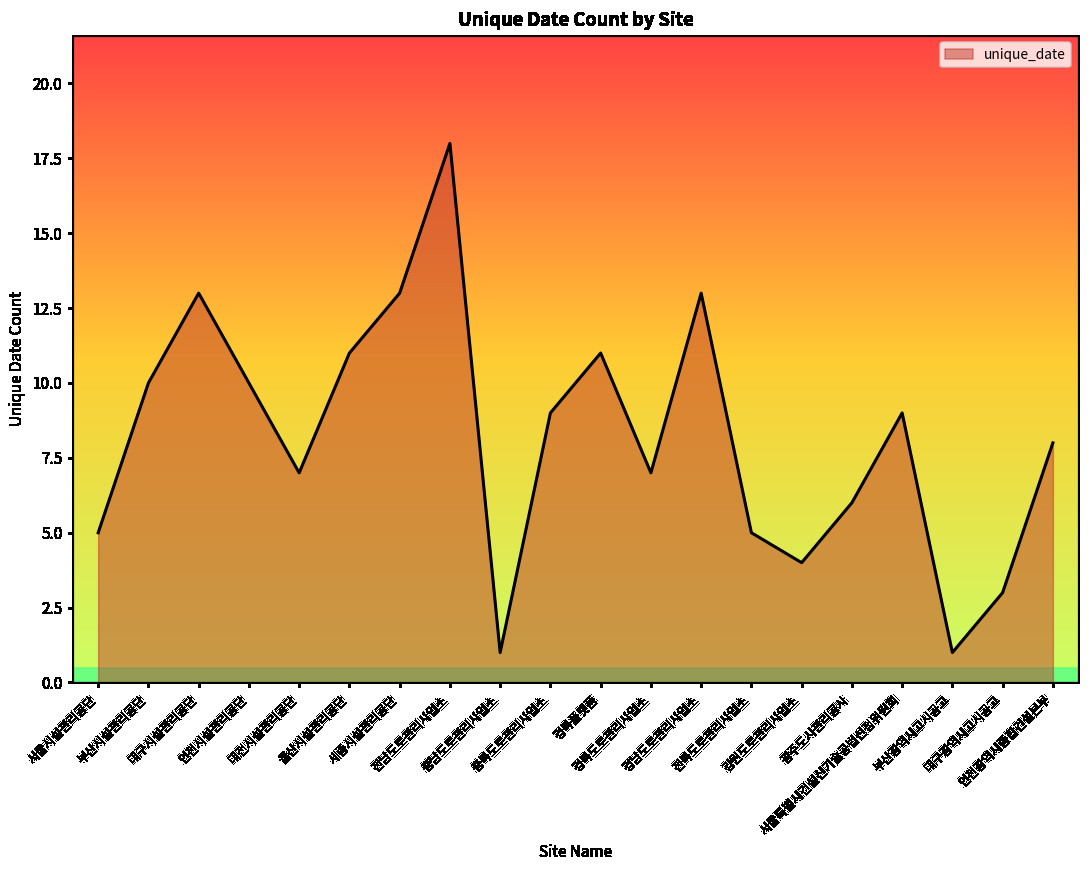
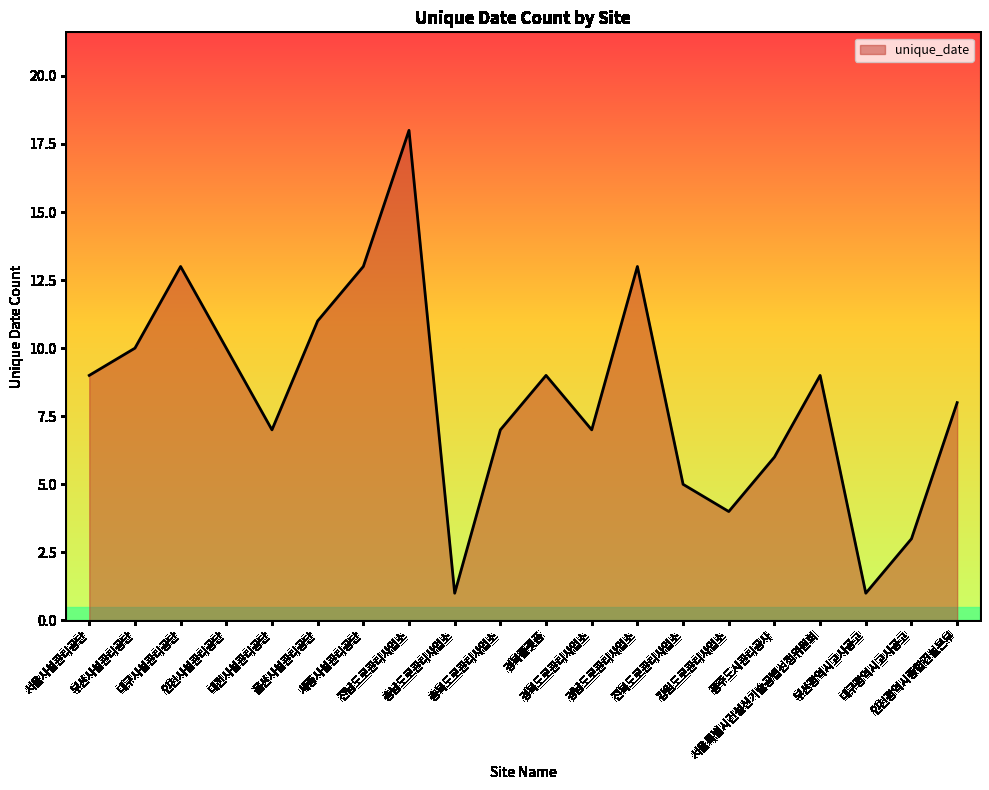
  {
-   "서울시설관리공단": 5,
+   "서울시설관리공단": 9,
    "부산시설관리공단": 10,
    "대구시설관리공단": 13,
    "인천시설관리공단": 10,
    "대전시설관리공단": 7,
    "울산시설관리공단": 11,
    "세종시설관리공단": 13,
    "전남도로관리사업소": 18,
    "충남도로관리사업소": 1,
-   "충북도로관리사업소": 9,
-   "경북플랫폼": 11,
+   "충북도로관리사업소": 7,
+   "경북플랫폼": 9,
    "경북도로관리사업소": 7,
    "경남도로관리사업소": 13,
    "전북도로관리사업소": 5,
    "강원도로관리사업소": 4,
    "광주도시관리공사": 6,
    "서울특별시건설신기술공법선정위원회": 9,
    "부산광역시고시공고": 1,
    "대구광역시고시공고": 3,
    "인천광역시종합건설본부": 8
  }
